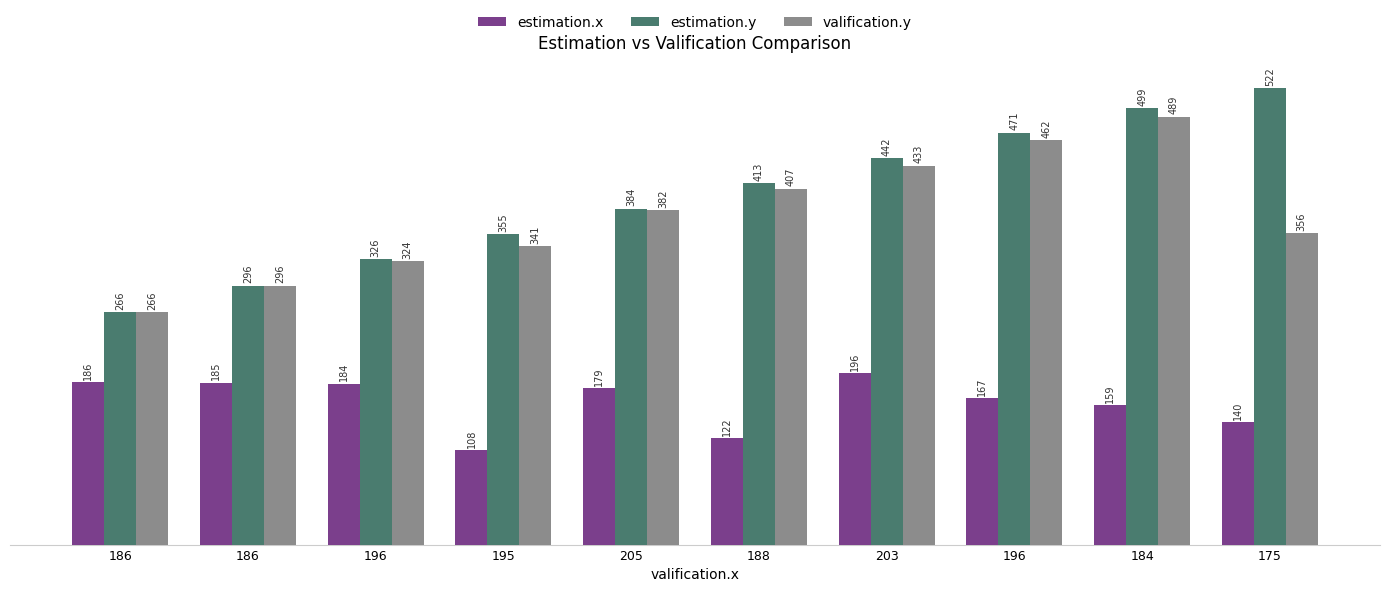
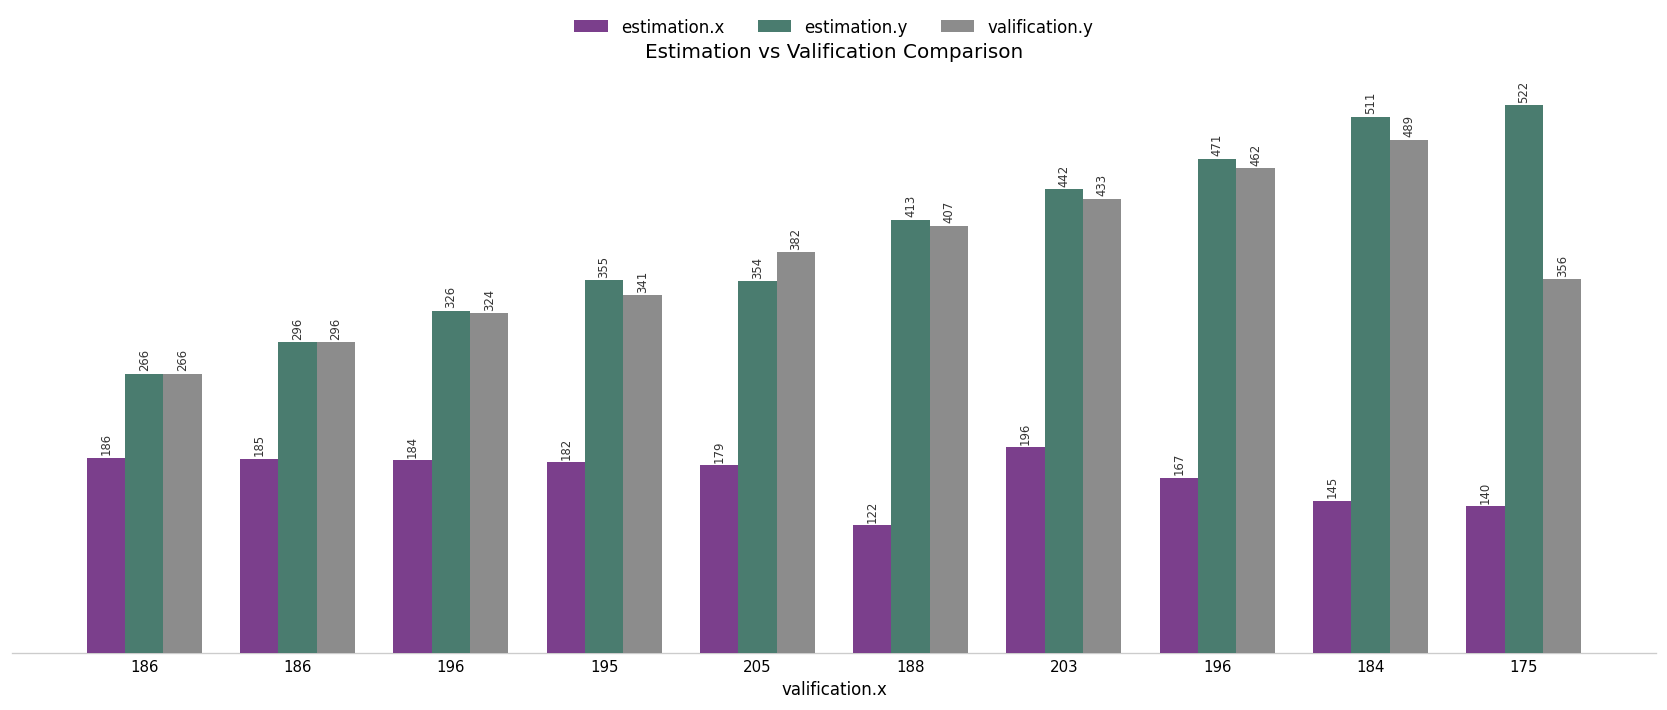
  {
    "estimation.x": {
-     "195": 108,
+     "195": 182,
      "205": 179,
      "188": 122,
      "203": 196,
-     "184": 159,
+     "184": 145,
      "175": 140
    },
    "estimation.y": {
      "195": 355,
-     "205": 384,
+     "205": 354,
      "188": 413,
      "203": 442,
-     "184": 499,
+     "184": 511,
      "175": 522
    },
    "valification.y": {
      "195": 341,
      "205": 382,
      "188": 407,
      "203": 433,
      "184": 489,
      "175": 356
    }
  }
